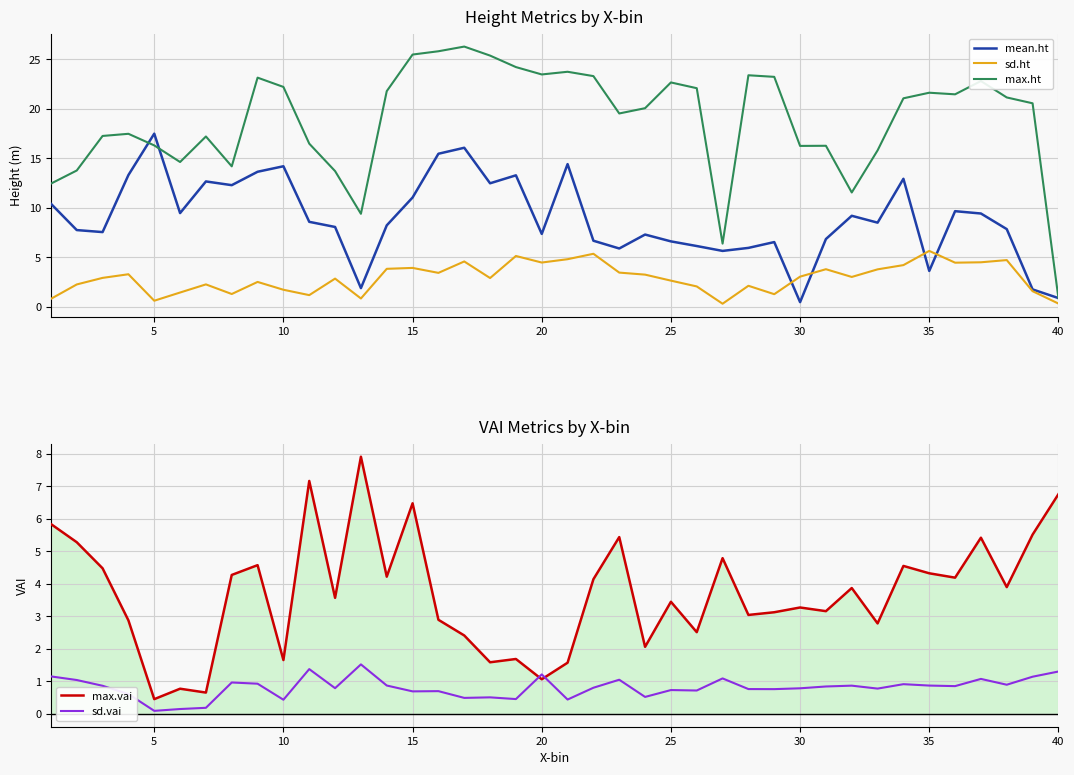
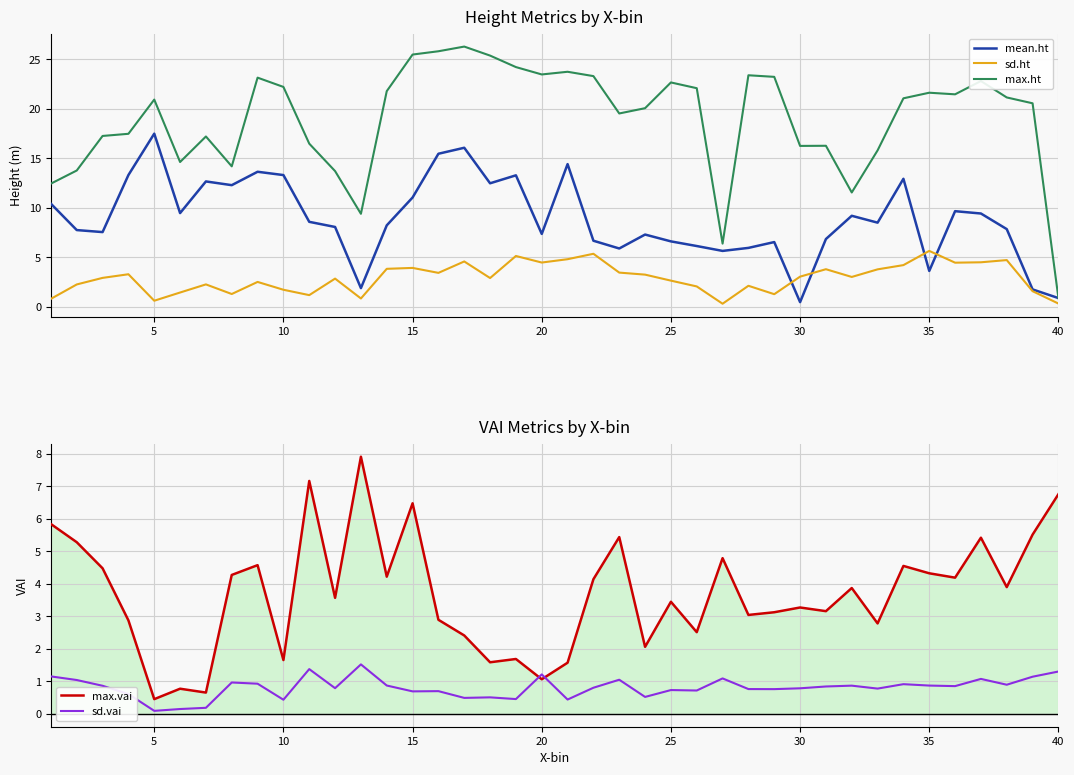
  {
    "Height Metrics by X-bin": {
      "mean.ht": {
        "5": 17,
-       "10": 14,
+       "10": 13,
        "15": 11,
        "20": 7,
        "25": 7,
        "30": 0,
        "35": 4
      },
      "sd.ht": {
        "5": 1,
        "10": 2,
        "15": 4,
        "20": 4,
        "25": 3,
        "30": 3,
        "35": 6,
        "40": 0
      },
      "max.ht": {
-       "5": 16,
+       "5": 21,
        "10": 22,
        "15": 25,
        "20": 23,
        "25": 23,
        "30": 16,
        "35": 22
      }
    },
    "VAI Metrics by X-bin": {
      "max.vai": {
        "5": 0.5,
        "10": 1.7,
        "15": 6.5,
        "20": 1.1,
        "25": 3.4,
        "30": 3.3,
        "35": 4.3,
        "40": 6.8
      },
      "sd.vai": {
        "5": 0.1,
        "10": 0.4,
        "15": 0.7,
        "20": 1.2,
        "25": 0.7,
        "30": 0.8,
        "35": 0.9,
        "40": 1.3
      }
    }
  }
